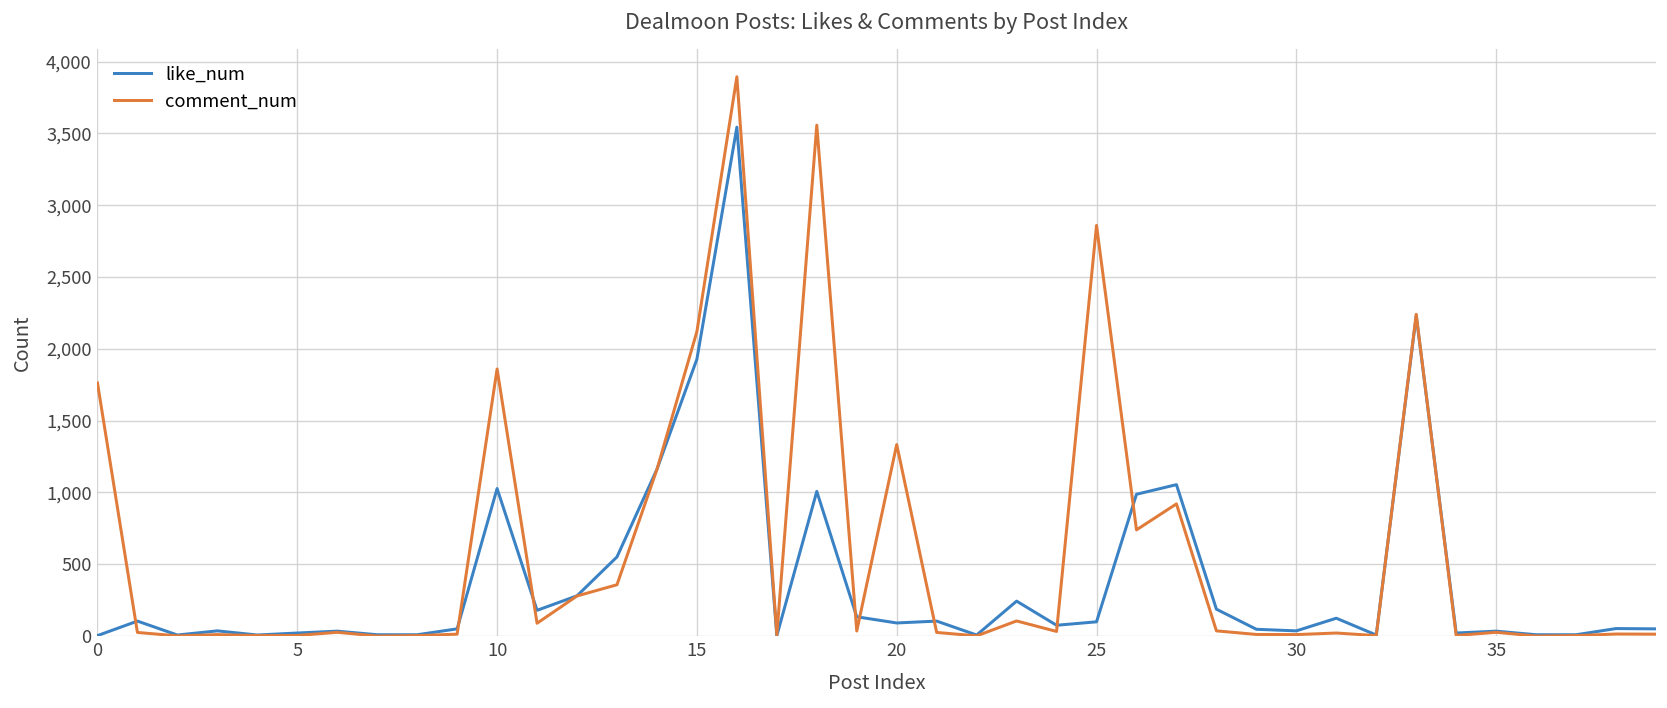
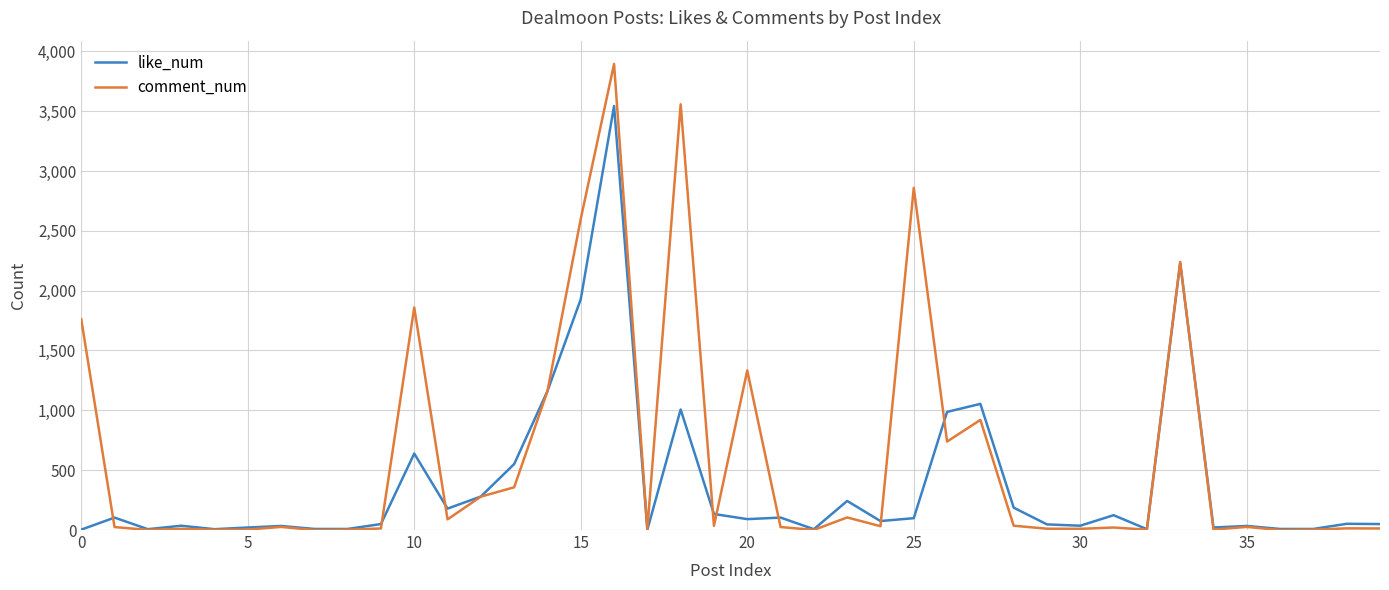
  {
    "like_num": {
      "0": "0",
-     "10": "1,030",
+     "10": "640",
      "15": "1,930",
      "20": "90",
      "25": "100",
      "30": "40"
    },
    "comment_num": {
      "0": "1,760",
      "10": "1,860",
-     "15": "2,120",
+     "15": "2,600",
      "20": "1,330",
      "25": "2,860",
      "30": "10"
    }
  }
